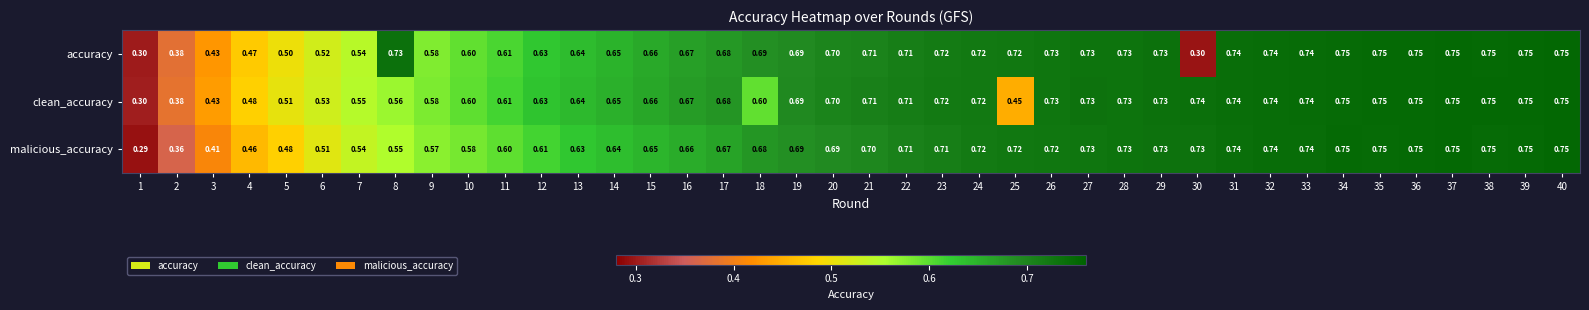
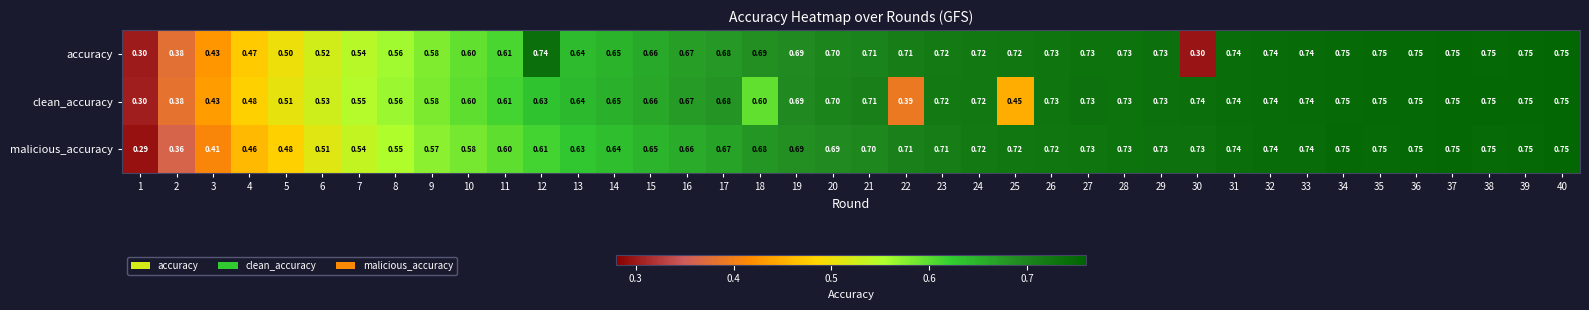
  {
    "accuracy": {
      "1": 0.30,
      "2": 0.38,
      "3": 0.43,
      "4": 0.47,
      "5": 0.50,
      "6": 0.52,
      "7": 0.54,
-     "8": 0.73,
+     "8": 0.56,
      "9": 0.58,
      "10": 0.60,
      "11": 0.61,
-     "12": 0.63,
+     "12": 0.74,
      "13": 0.64,
      "14": 0.65,
      "15": 0.66,
      "16": 0.67,
      "17": 0.68,
      "18": 0.69,
      "19": 0.69,
      "20": 0.70,
      "21": 0.71,
      "22": 0.71,
      "23": 0.72,
      "24": 0.72,
      "25": 0.72,
      "26": 0.73,
      "27": 0.73,
      "28": 0.73,
      "29": 0.73,
      "30": 0.30,
      "31": 0.74,
      "32": 0.74,
      "33": 0.74,
      "34": 0.75,
      "35": 0.75,
      "36": 0.75,
      "37": 0.75,
      "38": 0.75,
      "39": 0.75,
      "40": 0.75
    },
    "clean_accuracy": {
      "1": 0.30,
      "2": 0.38,
      "3": 0.43,
      "4": 0.48,
      "5": 0.51,
      "6": 0.53,
      "7": 0.55,
      "8": 0.56,
      "9": 0.58,
      "10": 0.60,
      "11": 0.61,
      "12": 0.63,
      "13": 0.64,
      "14": 0.65,
      "15": 0.66,
      "16": 0.67,
      "17": 0.68,
      "18": 0.60,
      "19": 0.69,
      "20": 0.70,
      "21": 0.71,
-     "22": 0.71,
+     "22": 0.39,
      "23": 0.72,
      "24": 0.72,
      "25": 0.45,
      "26": 0.73,
      "27": 0.73,
      "28": 0.73,
      "29": 0.73,
      "30": 0.74,
      "31": 0.74,
      "32": 0.74,
      "33": 0.74,
      "34": 0.75,
      "35": 0.75,
      "36": 0.75,
      "37": 0.75,
      "38": 0.75,
      "39": 0.75,
      "40": 0.75
    },
    "malicious_accuracy": {
      "1": 0.29,
      "2": 0.36,
      "3": 0.41,
      "4": 0.46,
      "5": 0.48,
      "6": 0.51,
      "7": 0.54,
      "8": 0.55,
      "9": 0.57,
      "10": 0.58,
      "11": 0.60,
      "12": 0.61,
      "13": 0.63,
      "14": 0.64,
      "15": 0.65,
      "16": 0.66,
      "17": 0.67,
      "18": 0.68,
      "19": 0.69,
      "20": 0.69,
      "21": 0.70,
      "22": 0.71,
      "23": 0.71,
      "24": 0.72,
      "25": 0.72,
      "26": 0.72,
      "27": 0.73,
      "28": 0.73,
      "29": 0.73,
      "30": 0.73,
      "31": 0.74,
      "32": 0.74,
      "33": 0.74,
      "34": 0.75,
      "35": 0.75,
      "36": 0.75,
      "37": 0.75,
      "38": 0.75,
      "39": 0.75,
      "40": 0.75
    }
  }
